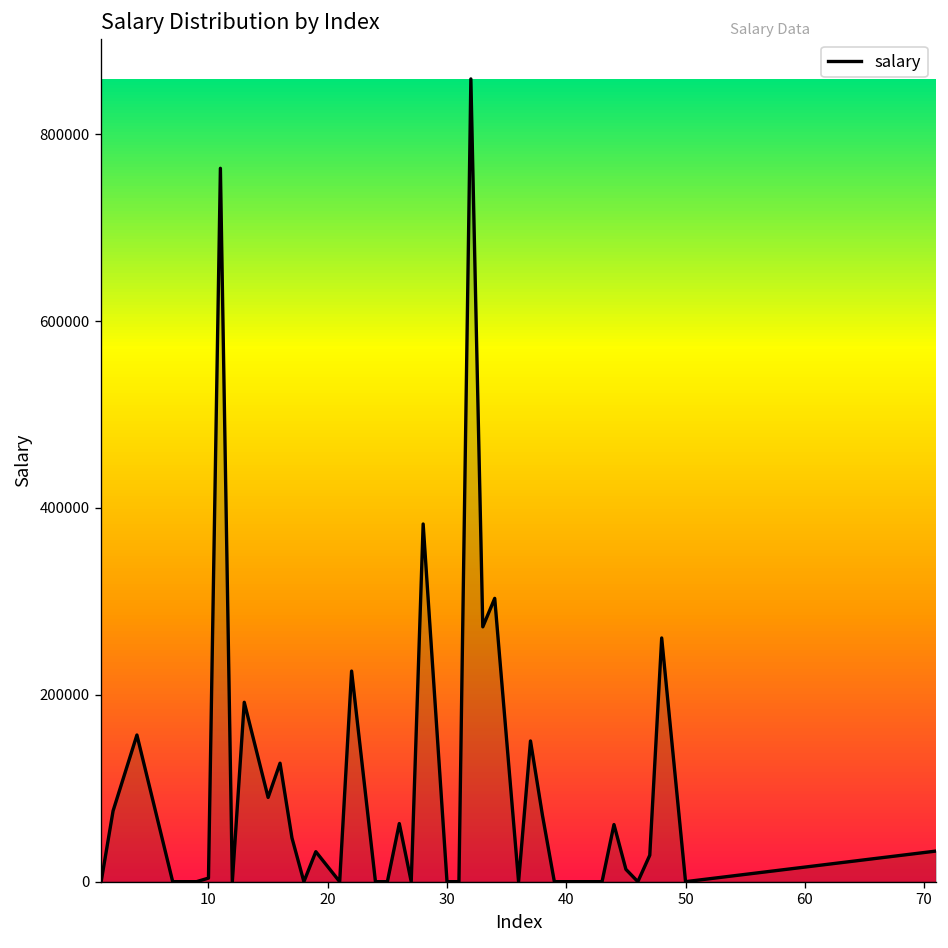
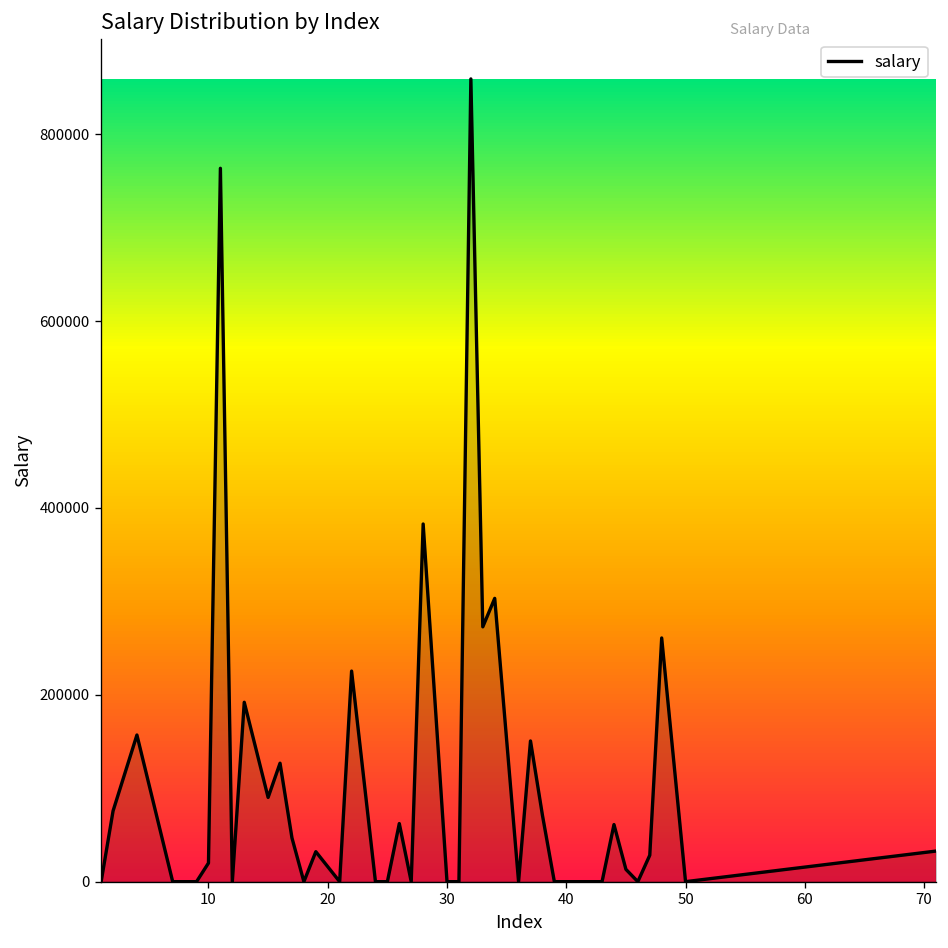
  {
-   "10": 0,
+   "10": 20000,
    "30": 0,
    "50": 0
  }
